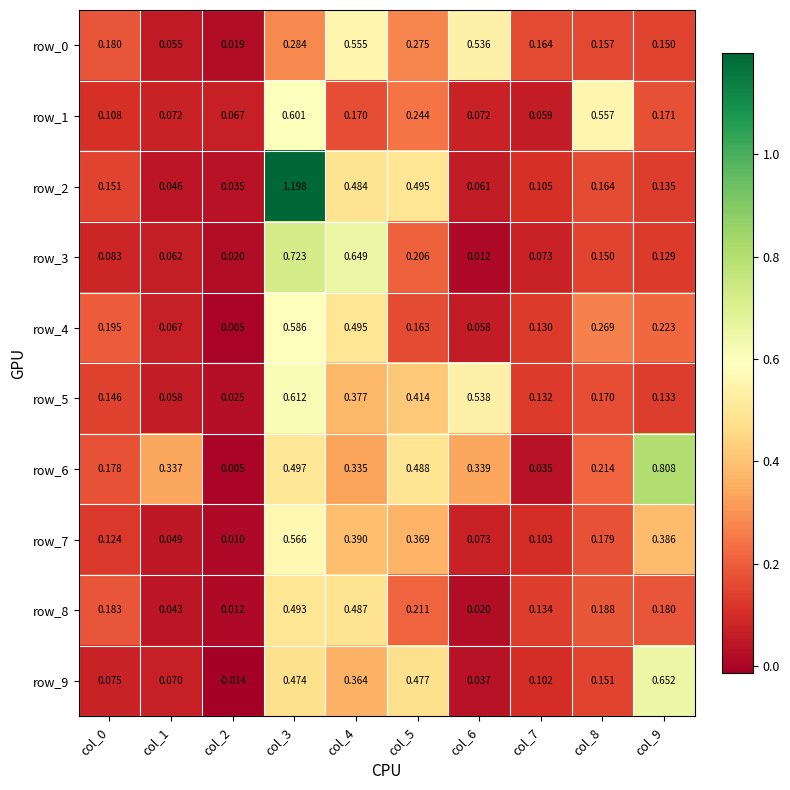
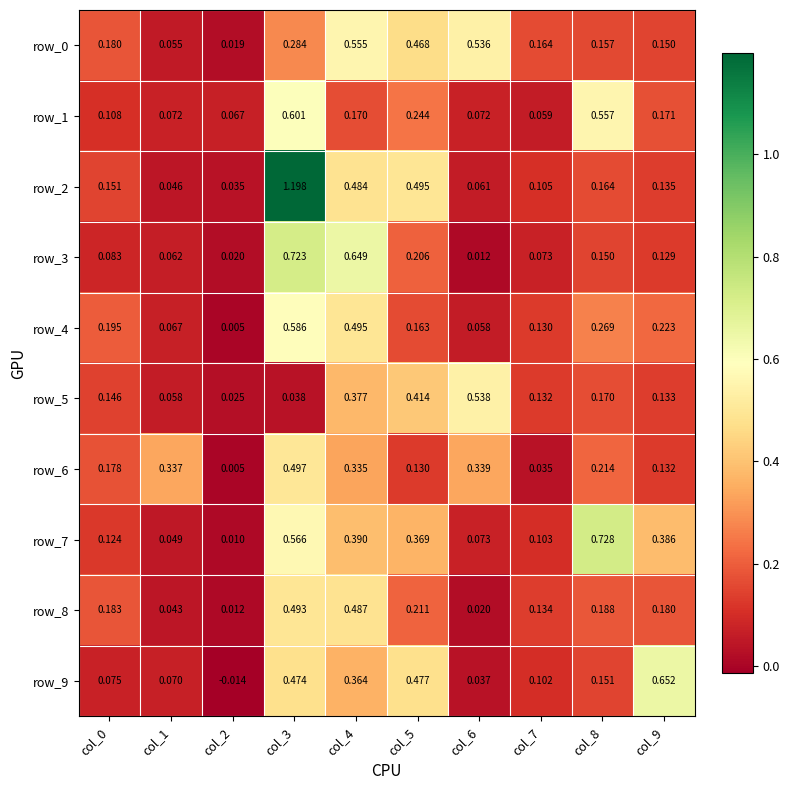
  {
    "row_0": {
      "col_0": 0.180,
      "col_1": 0.055,
      "col_2": 0.019,
      "col_3": 0.284,
      "col_4": 0.555,
-     "col_5": 0.275,
+     "col_5": 0.468,
      "col_6": 0.536,
      "col_7": 0.164,
      "col_8": 0.157,
      "col_9": 0.150
    },
    "row_1": {
      "col_0": 0.108,
      "col_1": 0.072,
      "col_2": 0.067,
      "col_3": 0.601,
      "col_4": 0.170,
      "col_5": 0.244,
      "col_6": 0.072,
      "col_7": 0.059,
      "col_8": 0.557,
      "col_9": 0.171
    },
    "row_2": {
      "col_0": 0.151,
      "col_1": 0.046,
      "col_2": 0.035,
      "col_3": 1.198,
      "col_4": 0.484,
      "col_5": 0.495,
      "col_6": 0.061,
      "col_7": 0.105,
      "col_8": 0.164,
      "col_9": 0.135
    },
    "row_3": {
      "col_0": 0.083,
      "col_1": 0.062,
      "col_2": 0.020,
      "col_3": 0.723,
      "col_4": 0.649,
      "col_5": 0.206,
      "col_6": 0.012,
      "col_7": 0.073,
      "col_8": 0.150,
      "col_9": 0.129
    },
    "row_4": {
      "col_0": 0.195,
      "col_1": 0.067,
      "col_2": 0.005,
      "col_3": 0.586,
      "col_4": 0.495,
      "col_5": 0.163,
      "col_6": 0.058,
      "col_7": 0.130,
      "col_8": 0.269,
      "col_9": 0.223
    },
    "row_5": {
      "col_0": 0.146,
      "col_1": 0.058,
      "col_2": 0.025,
-     "col_3": 0.612,
+     "col_3": 0.038,
      "col_4": 0.377,
      "col_5": 0.414,
      "col_6": 0.538,
      "col_7": 0.132,
      "col_8": 0.170,
      "col_9": 0.133
    },
    "row_6": {
      "col_0": 0.178,
      "col_1": 0.337,
      "col_2": 0.005,
      "col_3": 0.497,
      "col_4": 0.335,
-     "col_5": 0.488,
+     "col_5": 0.130,
      "col_6": 0.339,
      "col_7": 0.035,
      "col_8": 0.214,
-     "col_9": 0.808
+     "col_9": 0.132
    },
    "row_7": {
      "col_0": 0.124,
      "col_1": 0.049,
      "col_2": 0.010,
      "col_3": 0.566,
      "col_4": 0.390,
      "col_5": 0.369,
      "col_6": 0.073,
      "col_7": 0.103,
-     "col_8": 0.179,
+     "col_8": 0.728,
      "col_9": 0.386
    },
    "row_8": {
      "col_0": 0.183,
      "col_1": 0.043,
      "col_2": 0.012,
      "col_3": 0.493,
      "col_4": 0.487,
      "col_5": 0.211,
      "col_6": 0.020,
      "col_7": 0.134,
      "col_8": 0.188,
      "col_9": 0.180
    },
    "row_9": {
      "col_0": 0.075,
      "col_1": 0.070,
      "col_2": -0.014,
      "col_3": 0.474,
      "col_4": 0.364,
      "col_5": 0.477,
      "col_6": 0.037,
      "col_7": 0.102,
      "col_8": 0.151,
      "col_9": 0.652
    }
  }
